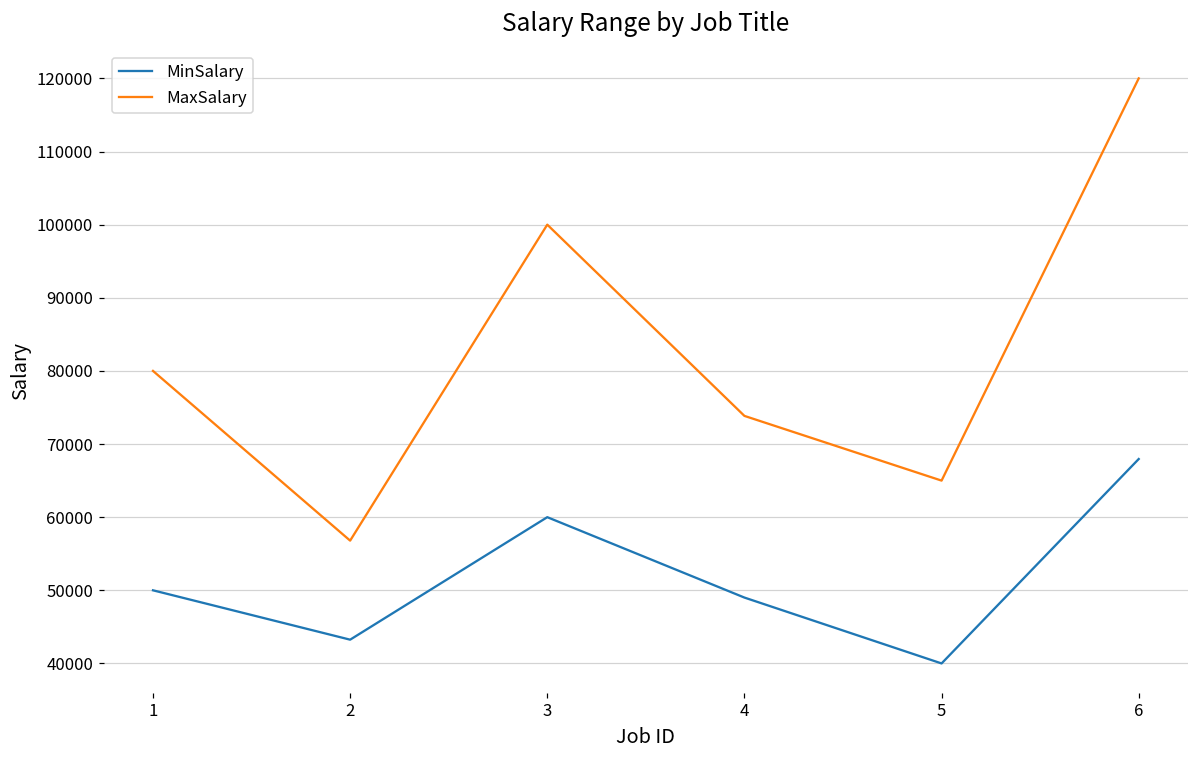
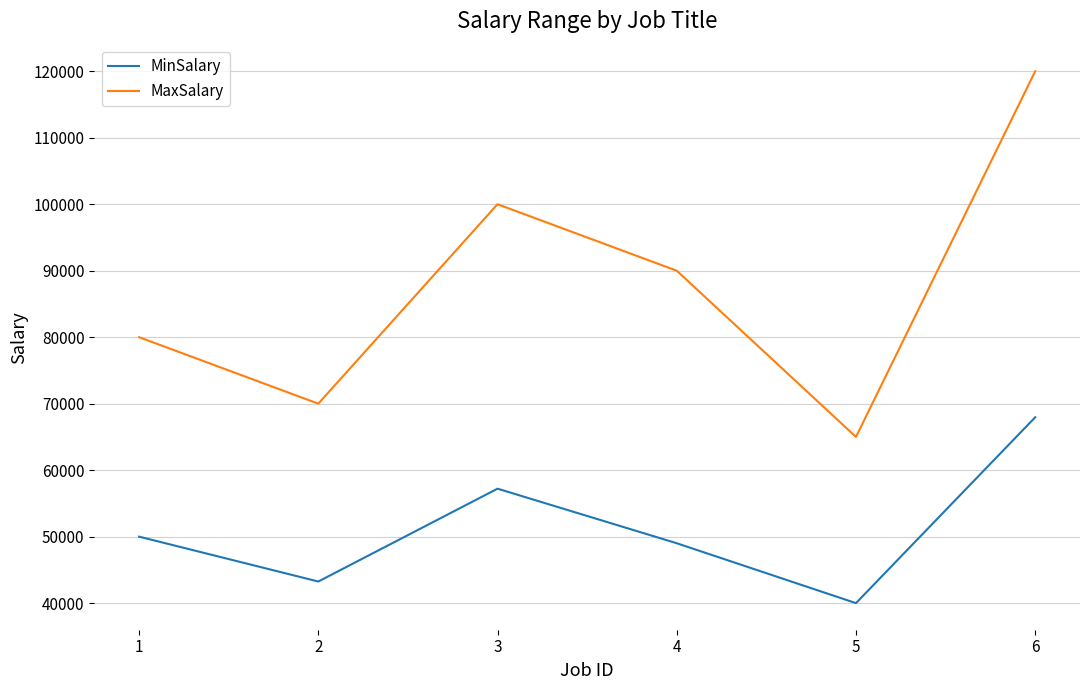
  {
    "MinSalary": {
      "1": 50000,
      "2": 43000,
-     "3": 60000,
+     "3": 57000,
      "4": 49000,
      "5": 40000,
      "6": 68000
    },
    "MaxSalary": {
      "1": 80000,
-     "2": 57000,
+     "2": 70000,
      "3": 100000,
-     "4": 74000,
+     "4": 90000,
      "5": 65000,
      "6": 120000
    }
  }
